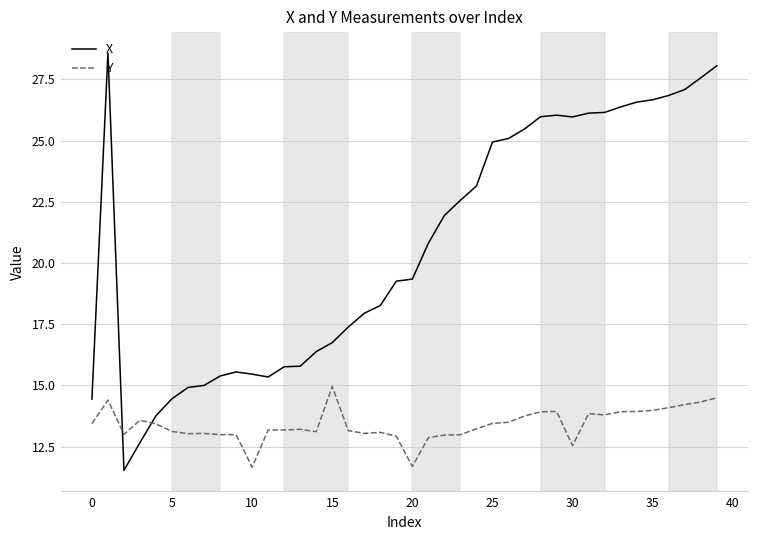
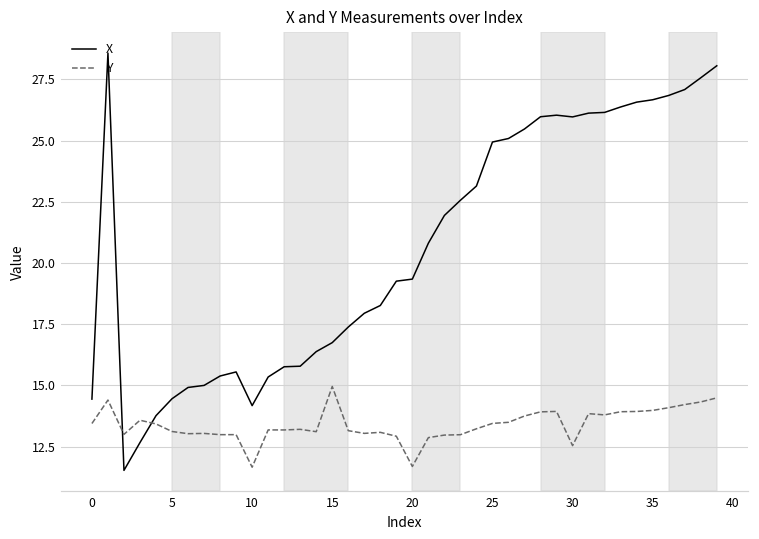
  {
    "X": {
      "0": 14.4,
      "5": 14.5,
-     "10": 15.5,
+     "10": 14.2,
      "15": 16.7,
      "20": 19.3,
      "25": 24.9,
      "30": 26.0,
      "35": 26.7
    },
    "Y": {
      "0": 13.4,
      "5": 13.1,
      "10": 11.7,
      "15": 15.0,
      "20": 11.7,
      "25": 13.4,
      "30": 12.5,
      "35": 14.0
    }
  }
